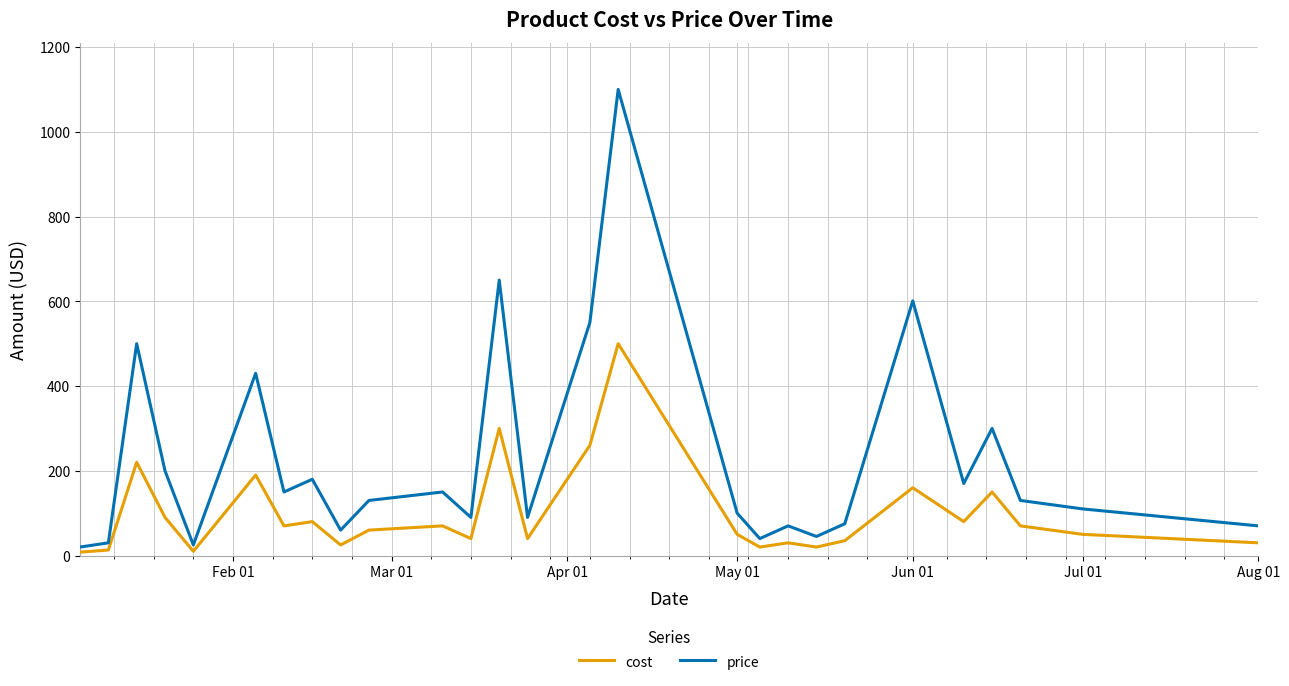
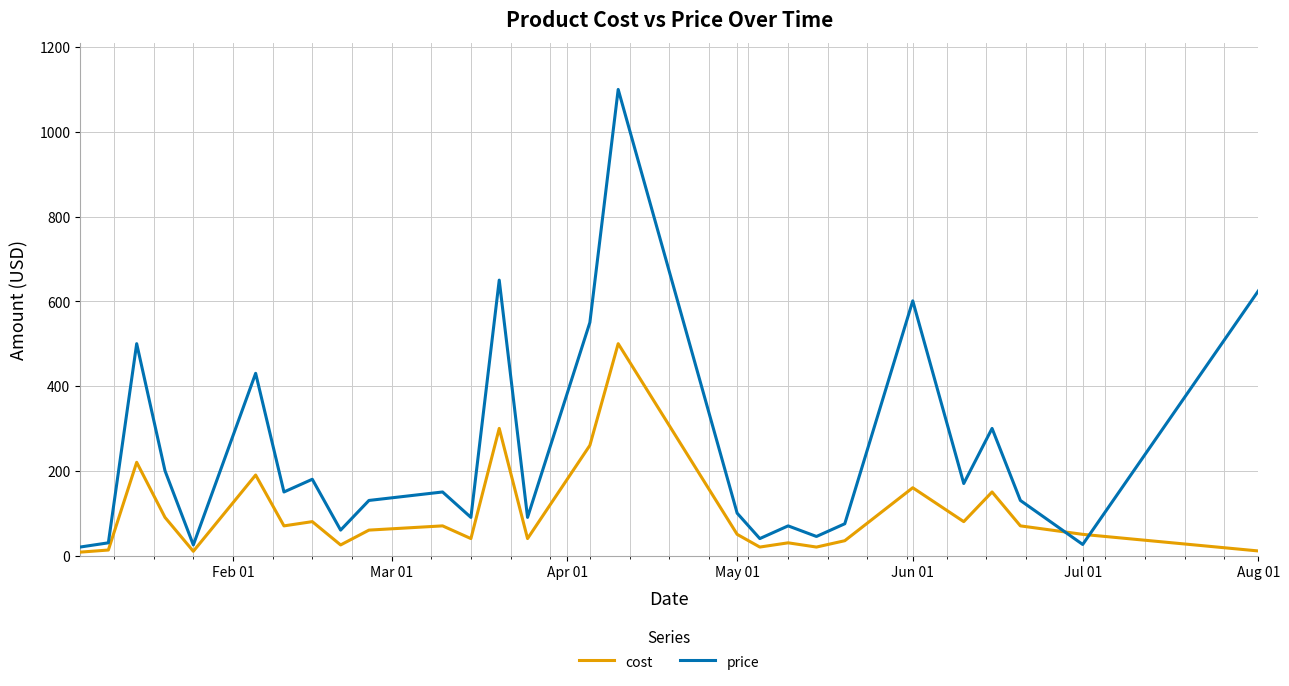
  {
    "cost": {
      "May 01": 50,
      "Jun 01": 160,
      "Jul 01": 50,
-     "Aug 01": 30
+     "Aug 01": 10
    },
    "price": {
      "May 01": 100,
      "Jun 01": 600,
-     "Jul 01": 110,
-     "Aug 01": 70
+     "Jul 01": 30,
+     "Aug 01": 620
    }
  }
